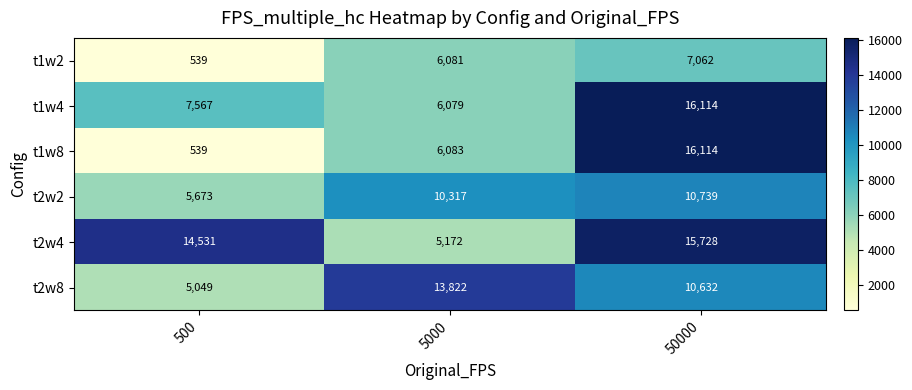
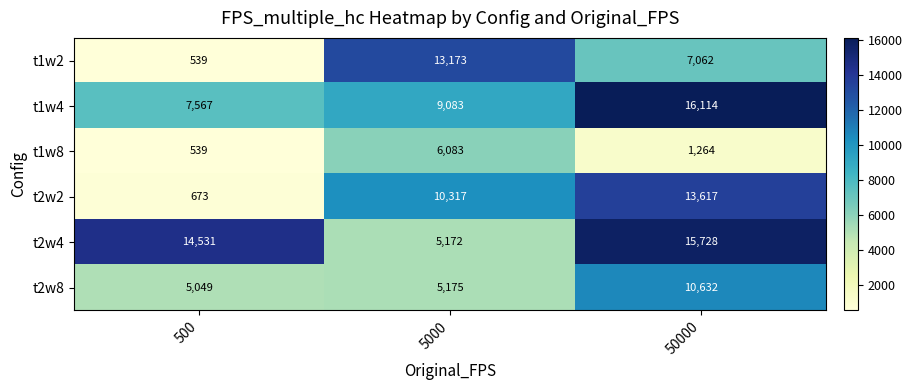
  {
    "t1w2": {
      "500": "539",
-     "5000": "6,081",
+     "5000": "13,173",
      "50000": "7,062"
    },
    "t1w4": {
      "500": "7,567",
-     "5000": "6,079",
+     "5000": "9,083",
      "50000": "16,114"
    },
    "t1w8": {
      "500": "539",
      "5000": "6,083",
-     "50000": "16,114"
+     "50000": "1,264"
    },
    "t2w2": {
-     "500": "5,673",
+     "500": "673",
      "5000": "10,317",
-     "50000": "10,739"
+     "50000": "13,617"
    },
    "t2w4": {
      "500": "14,531",
      "5000": "5,172",
      "50000": "15,728"
    },
    "t2w8": {
      "500": "5,049",
-     "5000": "13,822",
+     "5000": "5,175",
      "50000": "10,632"
    }
  }
